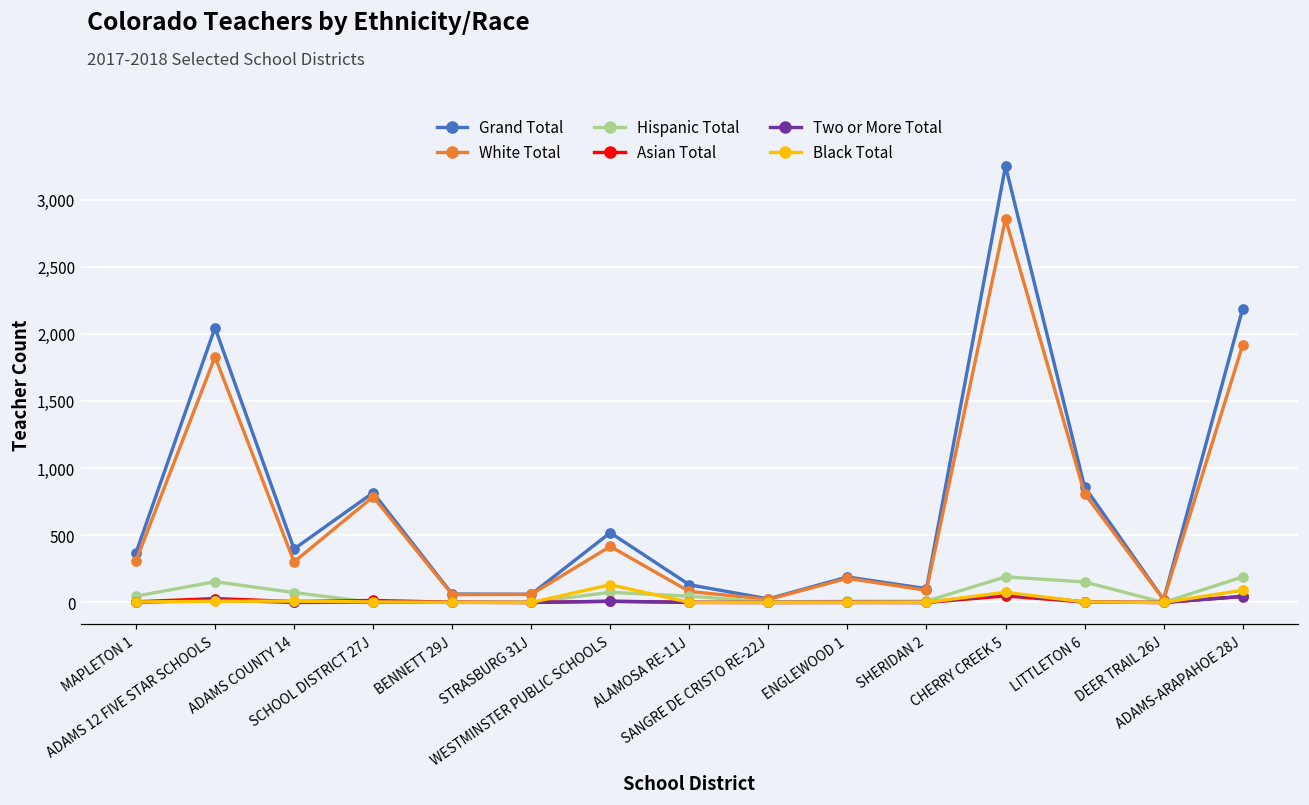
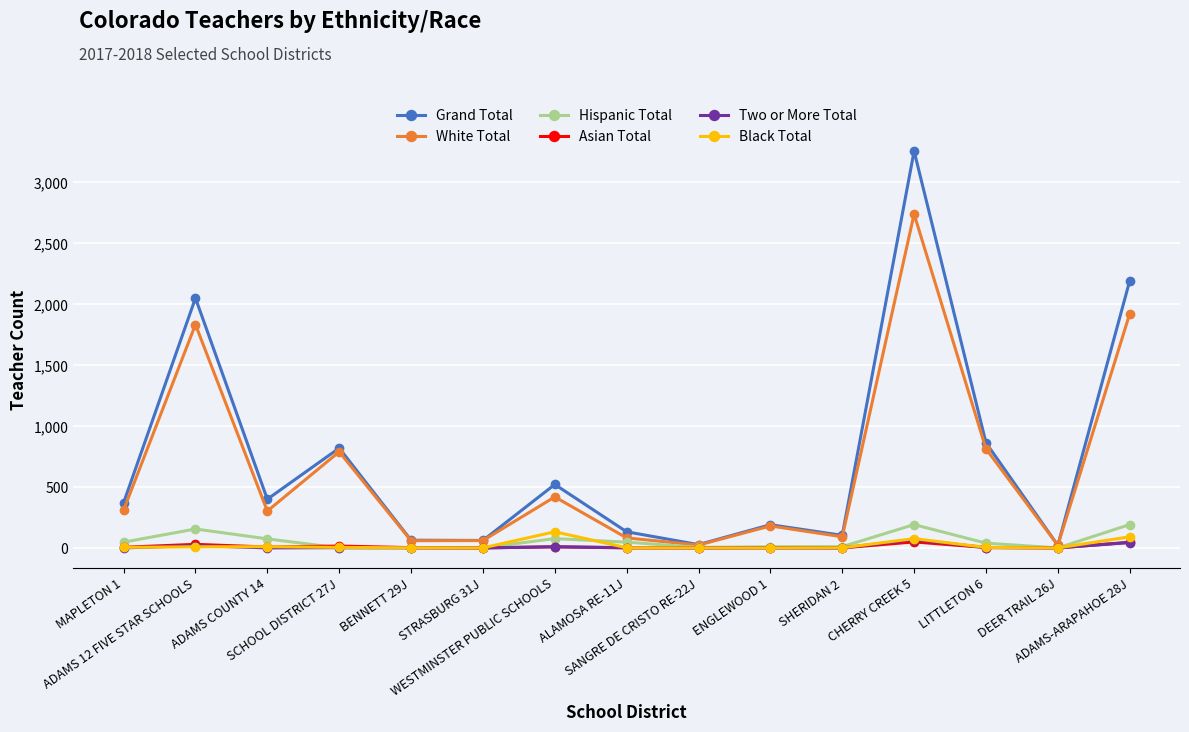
  {
    "Grand Total": {
      "MAPLETON 1": "370",
      "ADAMS 12 FIVE STAR SCHOOLS": "2,050",
      "ADAMS COUNTY 14": "400",
      "SCHOOL DISTRICT 27J": "820",
      "WESTMINSTER PUBLIC SCHOOLS": "520",
      "ALAMOSA RE-11J": "130",
      "CHERRY CREEK 5": "3,250",
      "LITTLETON 6": "860",
      "ADAMS-ARAPAHOE 28J": "2,190"
    },
    "White Total": {
      "MAPLETON 1": "310",
      "ADAMS 12 FIVE STAR SCHOOLS": "1,830",
      "ADAMS COUNTY 14": "300",
      "SCHOOL DISTRICT 27J": "790",
      "WESTMINSTER PUBLIC SCHOOLS": "420",
      "ALAMOSA RE-11J": "80",
-     "CHERRY CREEK 5": "2,860",
+     "CHERRY CREEK 5": "2,740",
      "LITTLETON 6": "810",
      "ADAMS-ARAPAHOE 28J": "1,920"
    },
    "Hispanic Total": {
      "MAPLETON 1": "50",
      "ADAMS 12 FIVE STAR SCHOOLS": "160",
      "ADAMS COUNTY 14": "70",
      "WESTMINSTER PUBLIC SCHOOLS": "80",
      "ALAMOSA RE-11J": "50",
      "CHERRY CREEK 5": "190",
-     "LITTLETON 6": "150",
+     "LITTLETON 6": "40",
      "ADAMS-ARAPAHOE 28J": "190"
    },
    "Black Total": {
      "WESTMINSTER PUBLIC SCHOOLS": "130",
      "ADAMS-ARAPAHOE 28J": "90"
    }
  }
